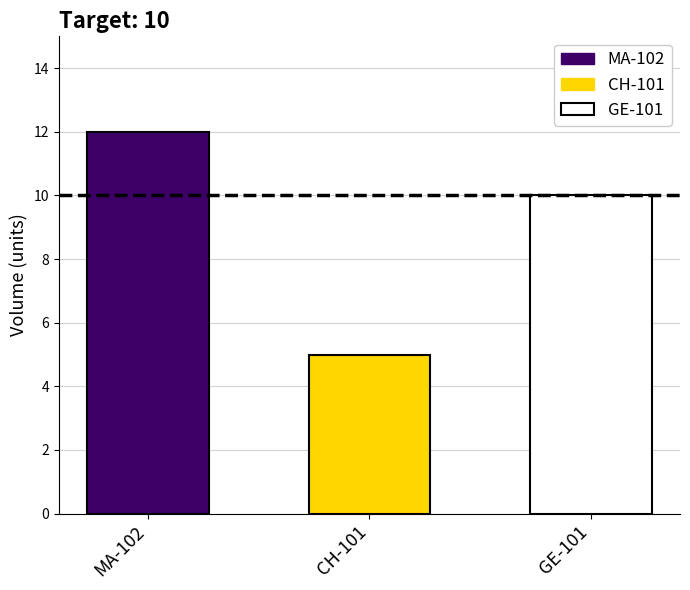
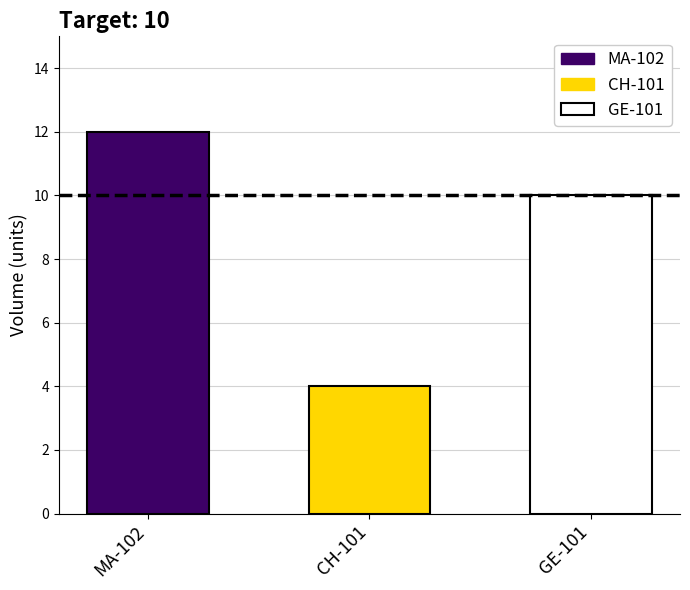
  {
    "MA-102": 12,
-   "CH-101": 5,
+   "CH-101": 4,
    "GE-101": 10
  }
